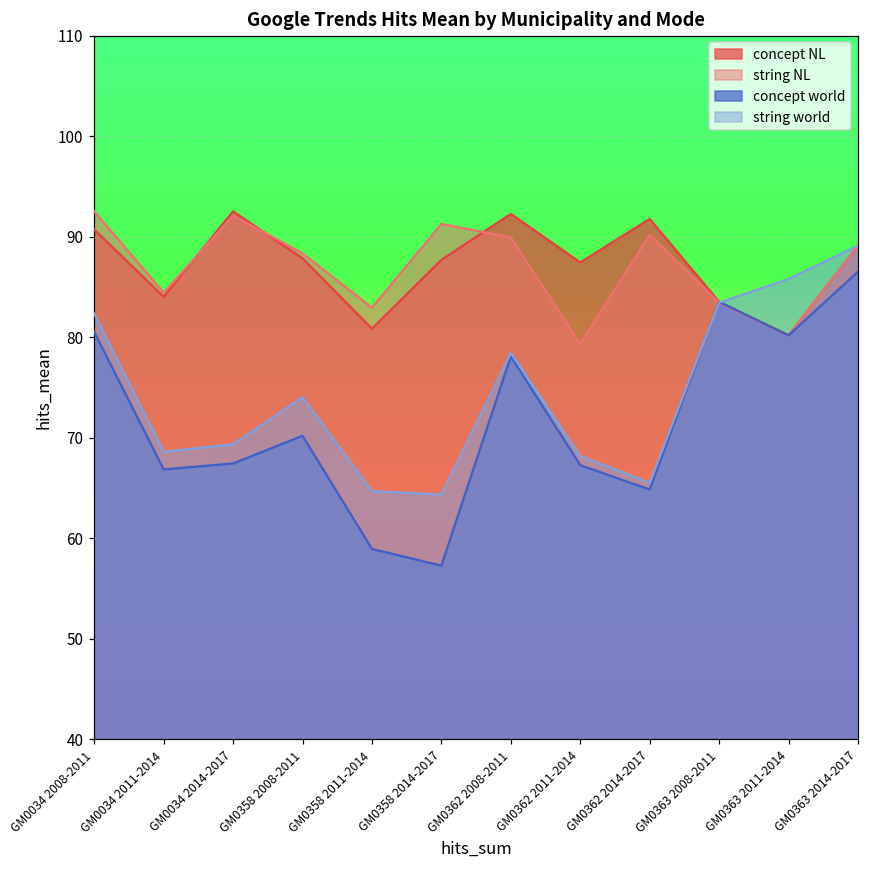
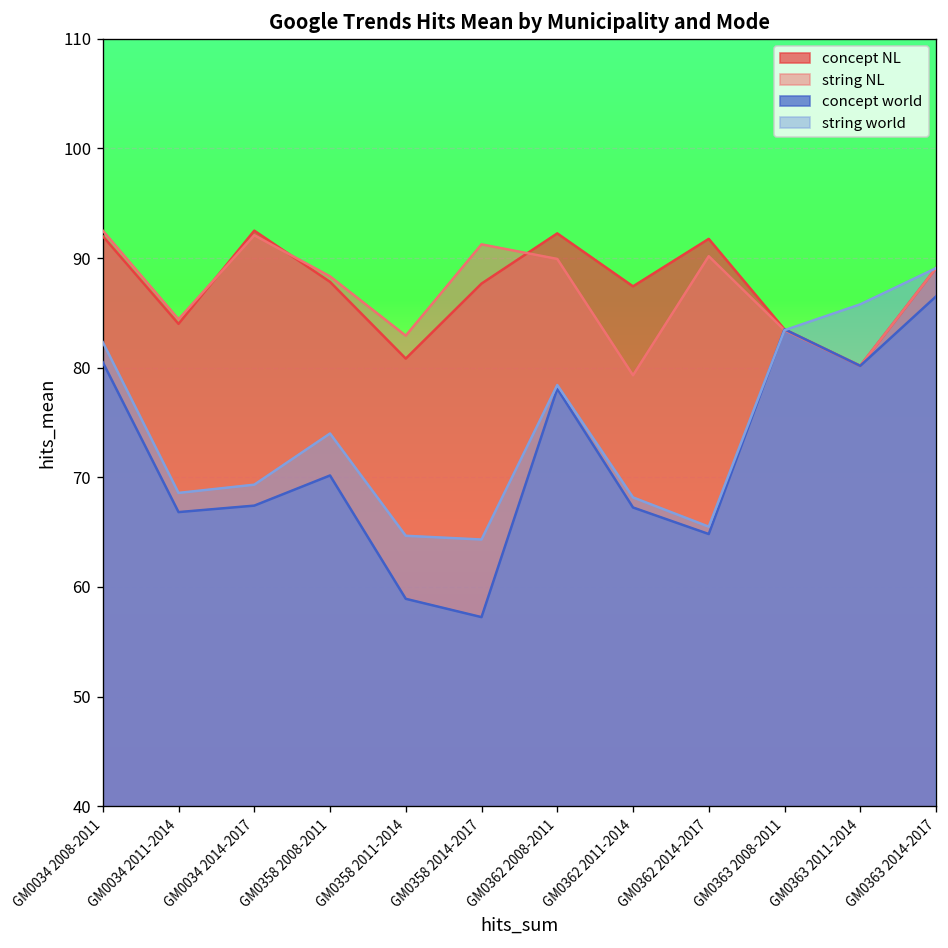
  {
    "concept NL": {
-     "GM0034 2008-2011": 91,
+     "GM0034 2008-2011": 92,
      "GM0034 2011-2014": 84,
      "GM0034 2014-2017": 93,
      "GM0358 2008-2011": 88,
      "GM0358 2011-2014": 81,
      "GM0358 2014-2017": 88,
      "GM0362 2008-2011": 92,
      "GM0362 2011-2014": 87,
      "GM0362 2014-2017": 92
    },
    "string NL": {
      "GM0034 2008-2011": 93,
      "GM0034 2011-2014": 84,
      "GM0034 2014-2017": 92,
      "GM0358 2008-2011": 88,
      "GM0358 2011-2014": 83,
      "GM0358 2014-2017": 91,
      "GM0362 2008-2011": 90,
      "GM0362 2011-2014": 79,
      "GM0362 2014-2017": 90
    },
    "concept world": {
      "GM0034 2008-2011": 81,
      "GM0034 2011-2014": 67,
      "GM0034 2014-2017": 67,
      "GM0358 2008-2011": 70,
      "GM0358 2011-2014": 59,
      "GM0358 2014-2017": 57,
      "GM0362 2008-2011": 78,
      "GM0362 2011-2014": 67,
      "GM0362 2014-2017": 65,
      "GM0363 2014-2017": 87
    },
    "string world": {
      "GM0034 2008-2011": 82,
      "GM0034 2011-2014": 69,
      "GM0034 2014-2017": 69,
      "GM0358 2008-2011": 74,
      "GM0358 2011-2014": 65,
      "GM0358 2014-2017": 64,
      "GM0362 2008-2011": 78,
      "GM0362 2011-2014": 68,
      "GM0362 2014-2017": 66,
      "GM0363 2011-2014": 86
    }
  }
